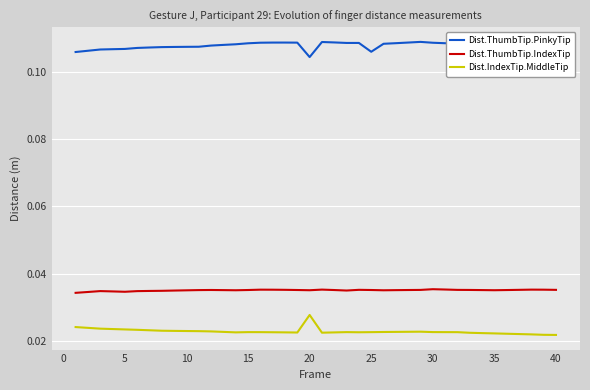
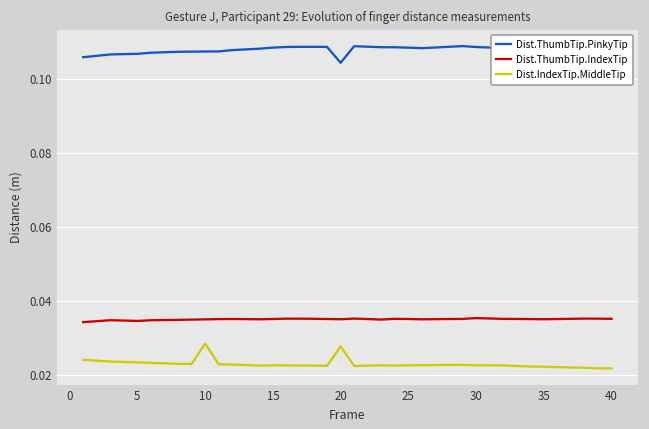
  {
    "Dist.ThumbTip.PinkyTip": {
      "5": 0.107,
      "10": 0.107,
      "15": 0.108,
      "20": 0.104,
-     "25": 0.106,
+     "25": 0.108,
      "30": 0.109
    },
    "Dist.ThumbTip.IndexTip": {
      "5": 0.035,
      "10": 0.035,
      "15": 0.035,
      "20": 0.035,
      "25": 0.035,
      "30": 0.035,
      "35": 0.035,
      "40": 0.035
    },
    "Dist.IndexTip.MiddleTip": {
      "5": 0.023,
-     "10": 0.023,
+     "10": 0.029,
      "15": 0.023,
      "20": 0.028,
      "25": 0.023,
      "30": 0.023,
      "35": 0.022,
      "40": 0.022
    }
  }
